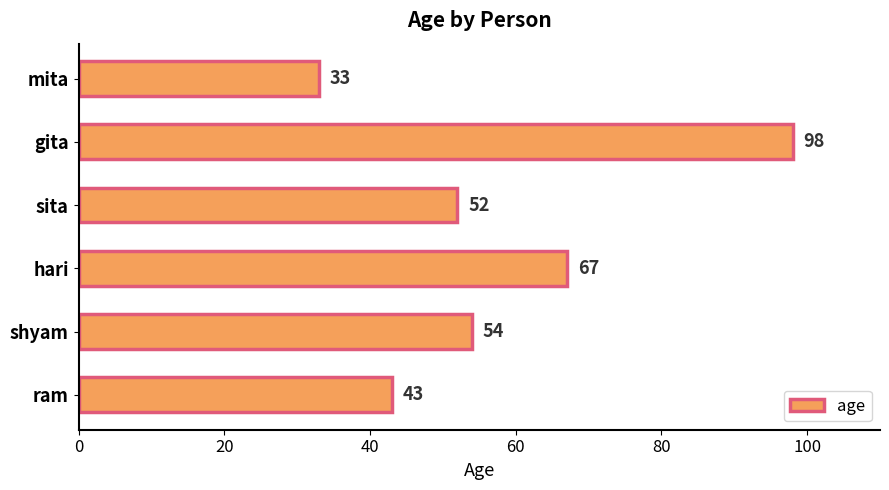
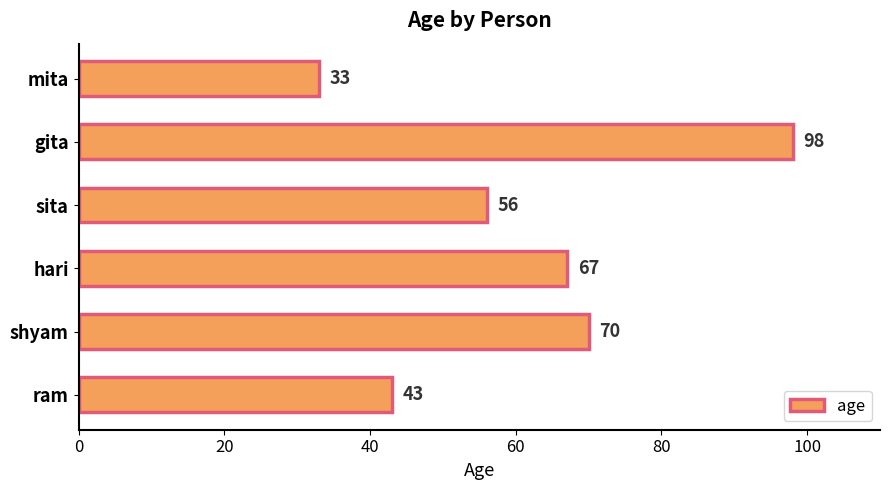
  {
    "mita": 33,
    "gita": 98,
-   "sita": 52,
+   "sita": 56,
    "hari": 67,
-   "shyam": 54,
+   "shyam": 70,
    "ram": 43
  }
